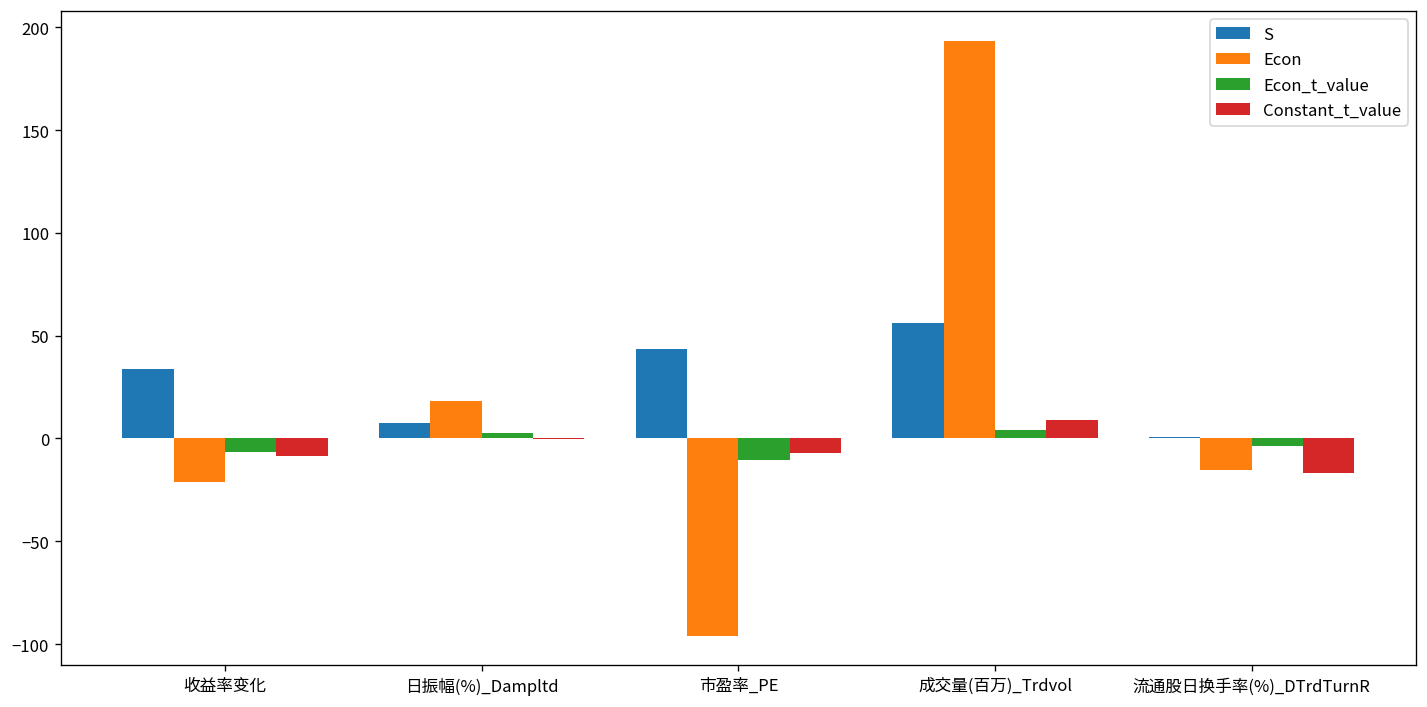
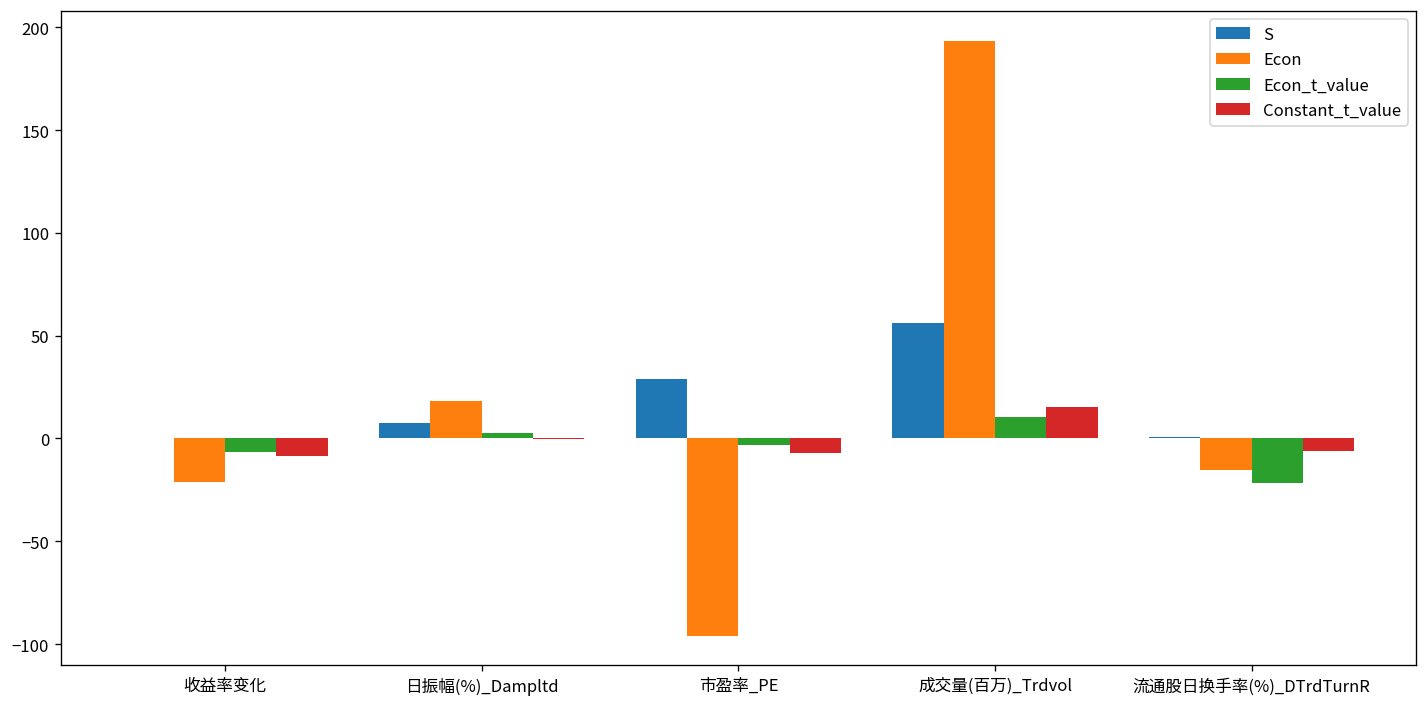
  {
    "S": {
-     "收益率变化": 34,
+     "收益率变化": 0,
      "日振幅(%)_Dampltd": 7,
-     "市盈率_PE": 44,
+     "市盈率_PE": 29,
      "成交量(百万)_Trdvol": 56
    },
    "Econ": {
      "收益率变化": -21,
      "日振幅(%)_Dampltd": 18,
      "市盈率_PE": -96,
      "成交量(百万)_Trdvol": 193,
      "流通股日换手率(%)_DTrdTurnR": -15
    },
    "Econ_t_value": {
      "收益率变化": -6,
      "日振幅(%)_Dampltd": 2,
-     "市盈率_PE": -10,
-     "成交量(百万)_Trdvol": 4,
-     "流通股日换手率(%)_DTrdTurnR": -4
+     "市盈率_PE": -3,
+     "成交量(百万)_Trdvol": 11,
+     "流通股日换手率(%)_DTrdTurnR": -22
    },
    "Constant_t_value": {
      "收益率变化": -9,
      "市盈率_PE": -7,
-     "成交量(百万)_Trdvol": 9,
-     "流通股日换手率(%)_DTrdTurnR": -17
+     "成交量(百万)_Trdvol": 15,
+     "流通股日换手率(%)_DTrdTurnR": -6
    }
  }
